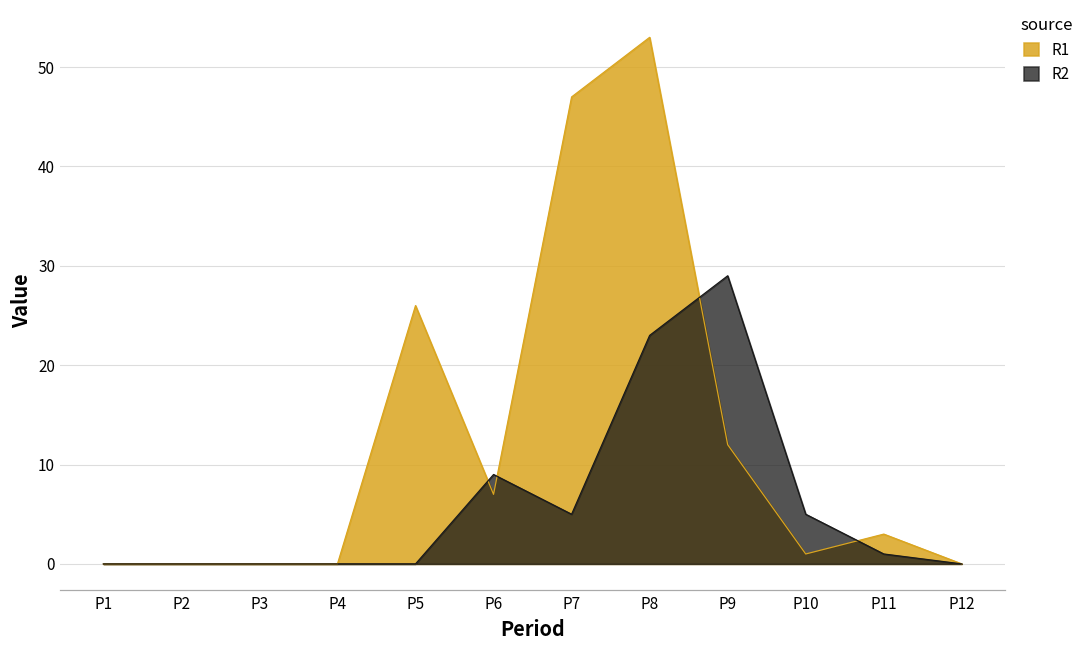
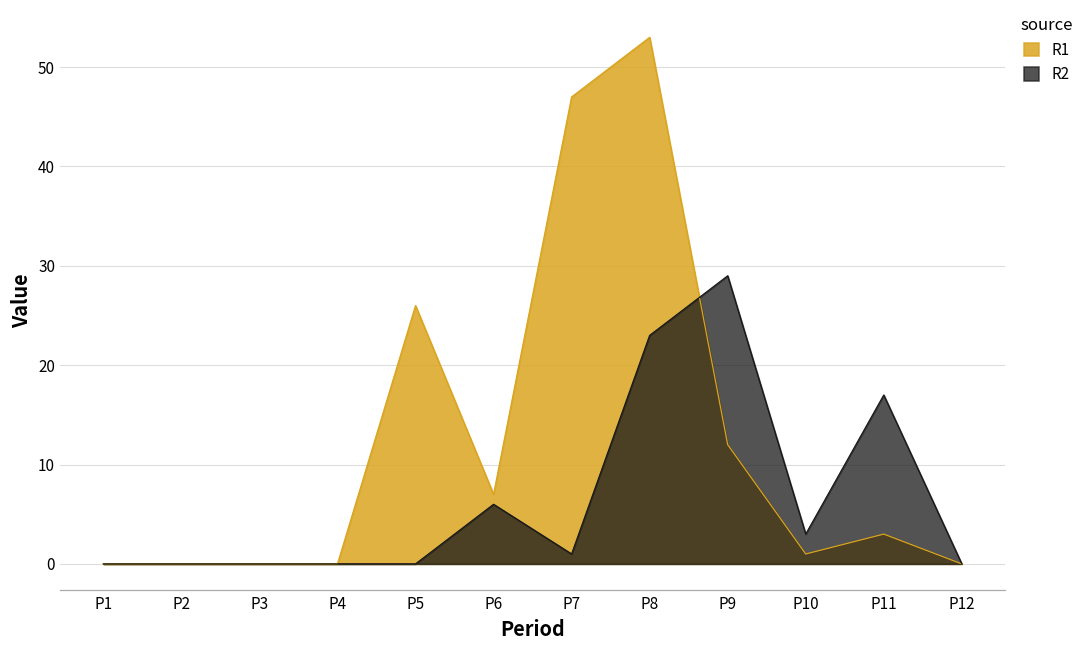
  {
    "R1": {
      "P5": 26,
      "P6": 7,
      "P7": 47,
      "P8": 53,
      "P9": 12,
      "P10": 1,
      "P11": 3
    },
    "R2": {
      "P5": 0,
-     "P6": 9,
-     "P7": 5,
+     "P6": 6,
+     "P7": 1,
      "P8": 23,
      "P9": 29,
-     "P10": 5,
-     "P11": 1
+     "P10": 3,
+     "P11": 17
    }
  }
